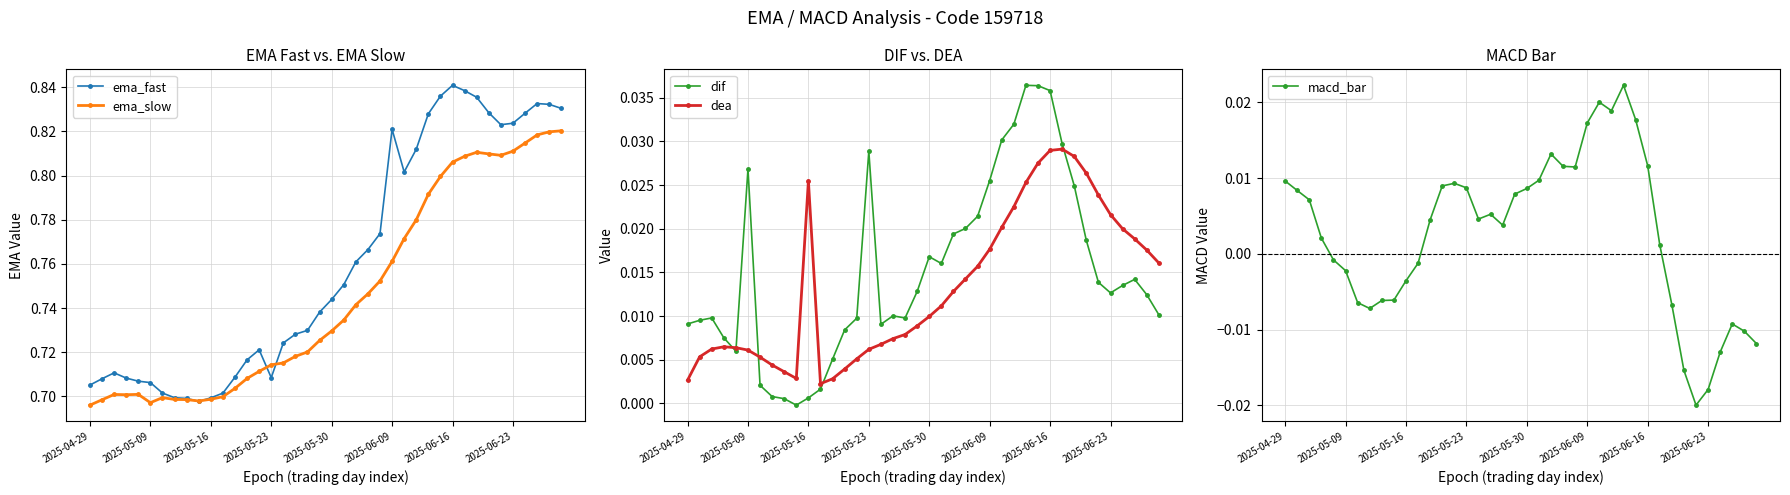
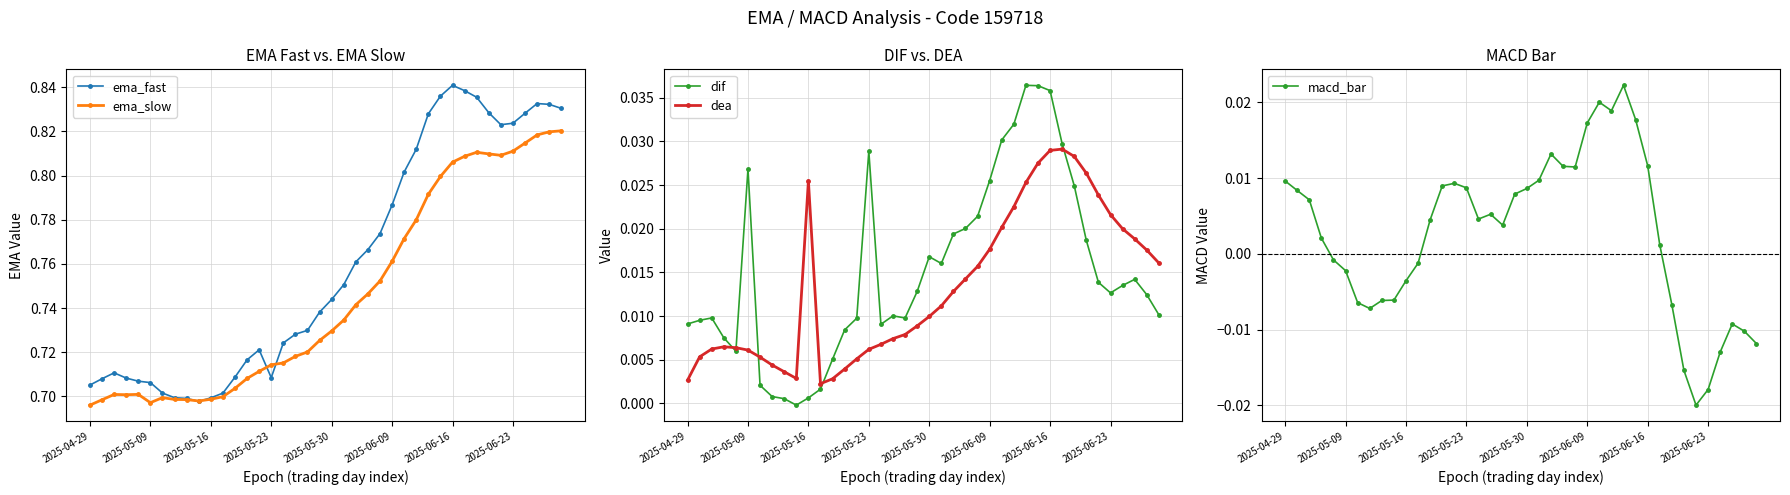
  {
    "EMA Fast vs. EMA Slow": {
      "ema_fast": {
        "2025-04-29": 0.705,
        "2025-05-09": 0.706,
        "2025-05-23": 0.709,
        "2025-05-30": 0.744,
-       "2025-06-09": 0.821,
+       "2025-06-09": 0.787,
        "2025-06-16": 0.841,
        "2025-06-23": 0.824
      },
      "ema_slow": {
        "2025-04-29": 0.696,
        "2025-05-09": 0.697,
        "2025-05-23": 0.714,
        "2025-05-30": 0.730,
        "2025-06-09": 0.761,
        "2025-06-16": 0.806,
        "2025-06-23": 0.811
      }
    },
    "DIF vs. DEA": {
      "dif": {
        "2025-04-29": 0.009,
        "2025-05-09": 0.027,
        "2025-05-16": 0.001,
        "2025-05-23": 0.029,
        "2025-05-30": 0.017,
        "2025-06-09": 0.026,
        "2025-06-16": 0.036,
        "2025-06-23": 0.013
      },
      "dea": {
        "2025-04-29": 0.003,
        "2025-05-09": 0.006,
        "2025-05-16": 0.025,
        "2025-05-23": 0.006,
        "2025-05-30": 0.010,
        "2025-06-09": 0.018,
        "2025-06-16": 0.029,
        "2025-06-23": 0.022
      }
    },
    "MACD Bar": {
      "2025-04-29": 0.010,
      "2025-05-09": -0.002,
      "2025-05-16": -0.004,
      "2025-05-23": 0.009,
      "2025-05-30": 0.009,
      "2025-06-09": 0.017,
      "2025-06-16": 0.012,
      "2025-06-23": -0.018
    }
  }
